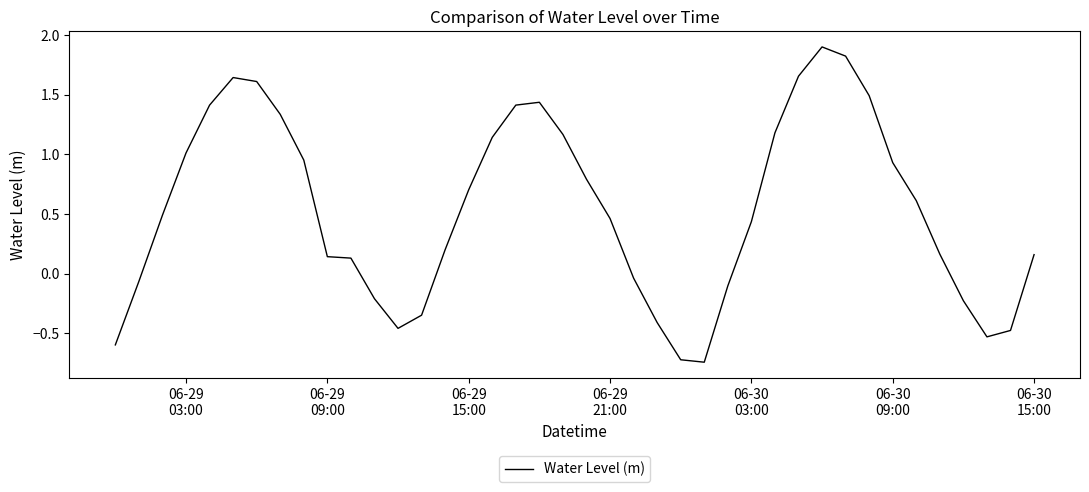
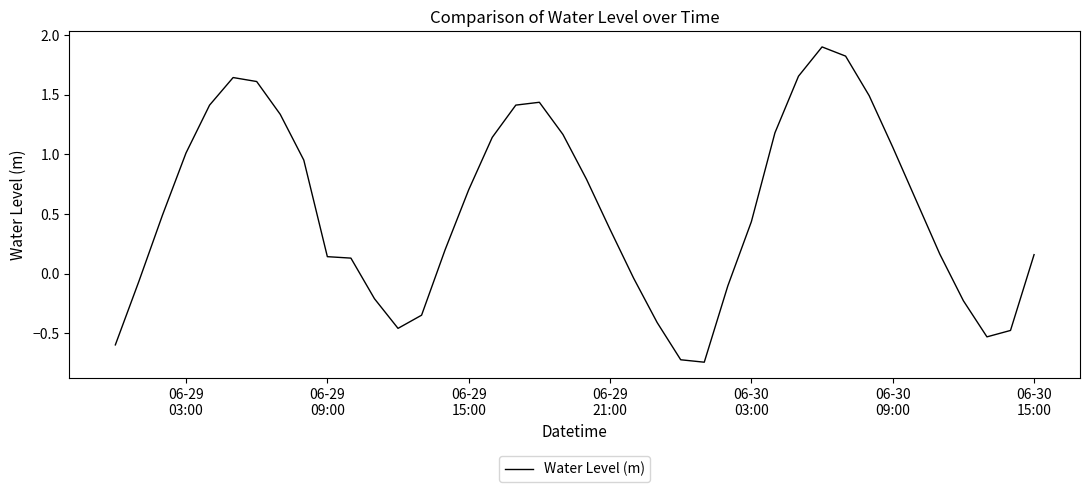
  {
    "06-29 03:00": 1.01,
    "06-29 09:00": 0.14,
    "06-29 15:00": 0.70,
-   "06-29 21:00": 0.46,
+   "06-29 21:00": 0.37,
    "06-30 03:00": 0.44,
-   "06-30 09:00": 0.93,
+   "06-30 09:00": 1.06,
    "06-30 15:00": 0.16
  }
